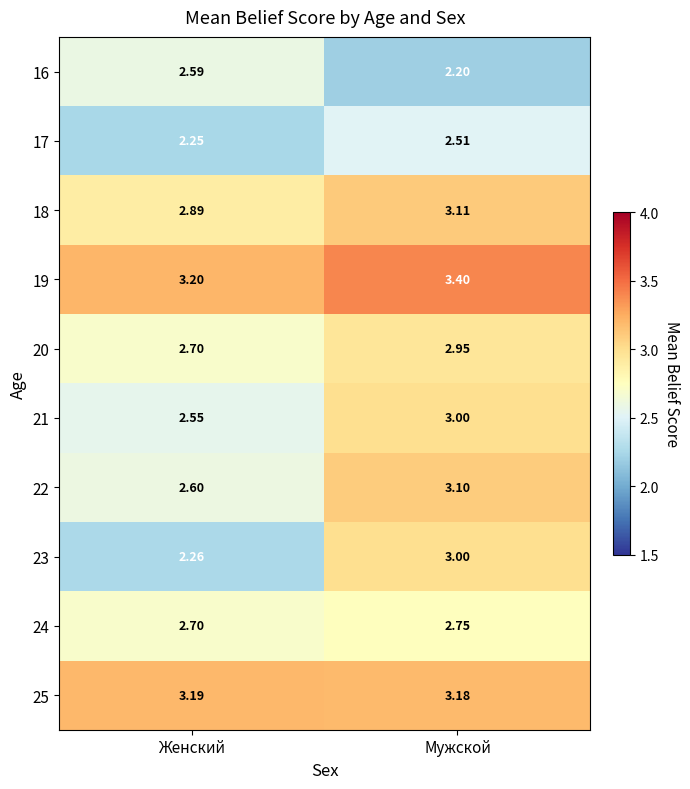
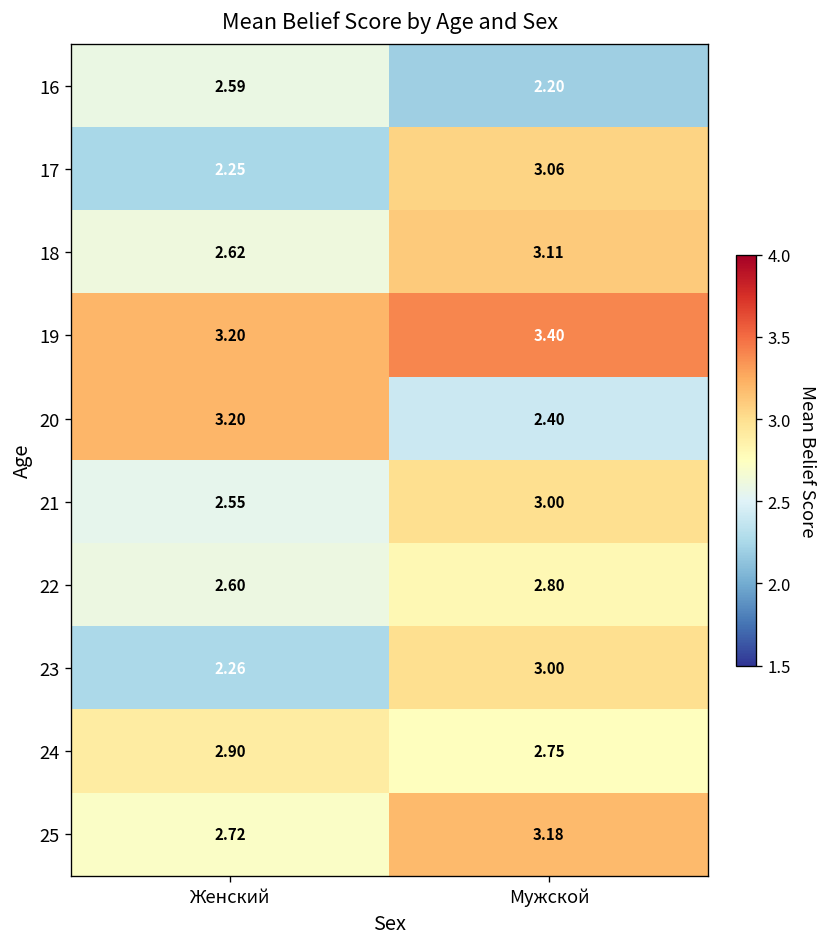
  {
    "16": {
      "Женский": 2.59,
      "Мужской": 2.20
    },
    "17": {
      "Женский": 2.25,
-     "Мужской": 2.51
+     "Мужской": 3.06
    },
    "18": {
-     "Женский": 2.89,
+     "Женский": 2.62,
      "Мужской": 3.11
    },
    "19": {
      "Женский": 3.20,
      "Мужской": 3.40
    },
    "20": {
-     "Женский": 2.70,
-     "Мужской": 2.95
+     "Женский": 3.20,
+     "Мужской": 2.40
    },
    "21": {
      "Женский": 2.55,
      "Мужской": 3.00
    },
    "22": {
      "Женский": 2.60,
-     "Мужской": 3.10
+     "Мужской": 2.80
    },
    "23": {
      "Женский": 2.26,
      "Мужской": 3.00
    },
    "24": {
-     "Женский": 2.70,
+     "Женский": 2.90,
      "Мужской": 2.75
    },
    "25": {
-     "Женский": 3.19,
+     "Женский": 2.72,
      "Мужской": 3.18
    }
  }
